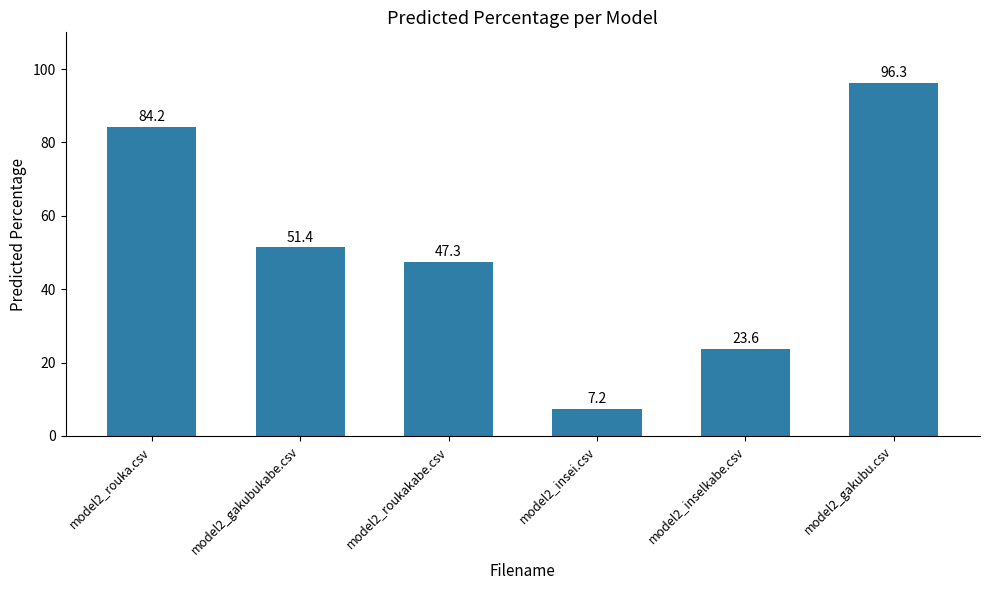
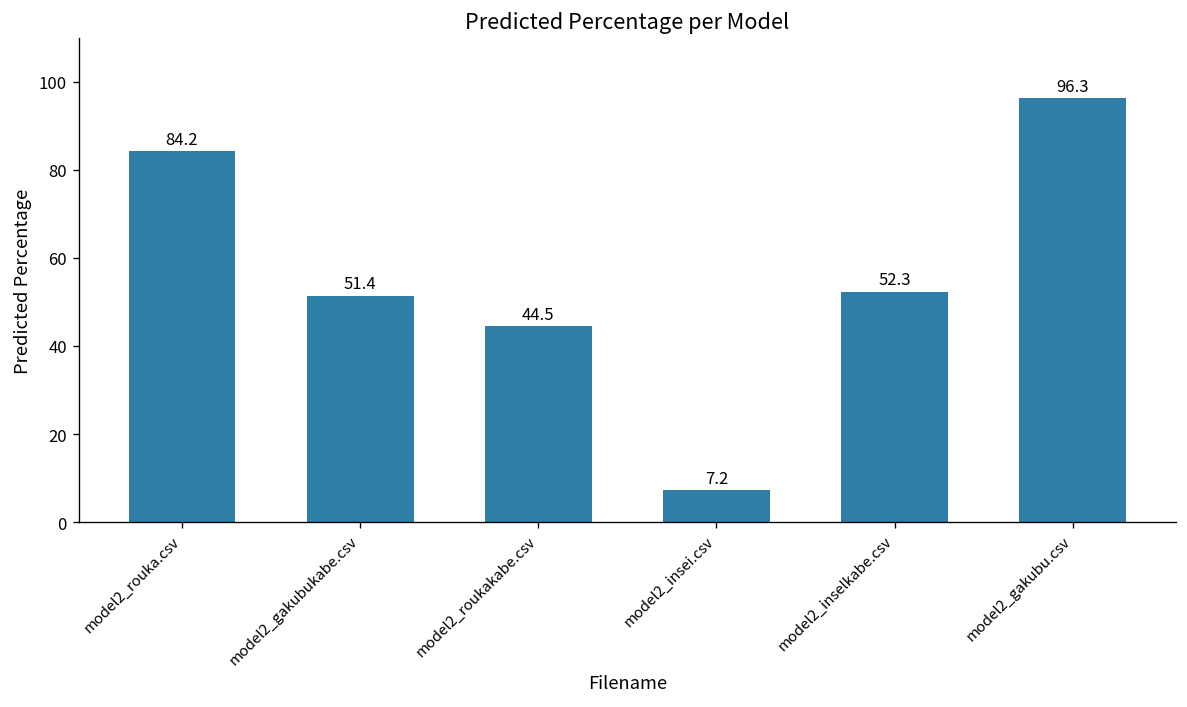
  {
    "model2_rouka.csv": 84.2,
    "model2_gakubukabe.csv": 51.4,
-   "model2_roukakabe.csv": 47.3,
+   "model2_roukakabe.csv": 44.5,
    "model2_insei.csv": 7.2,
-   "model2_inselkabe.csv": 23.6,
+   "model2_inselkabe.csv": 52.3,
    "model2_gakubu.csv": 96.3
  }
